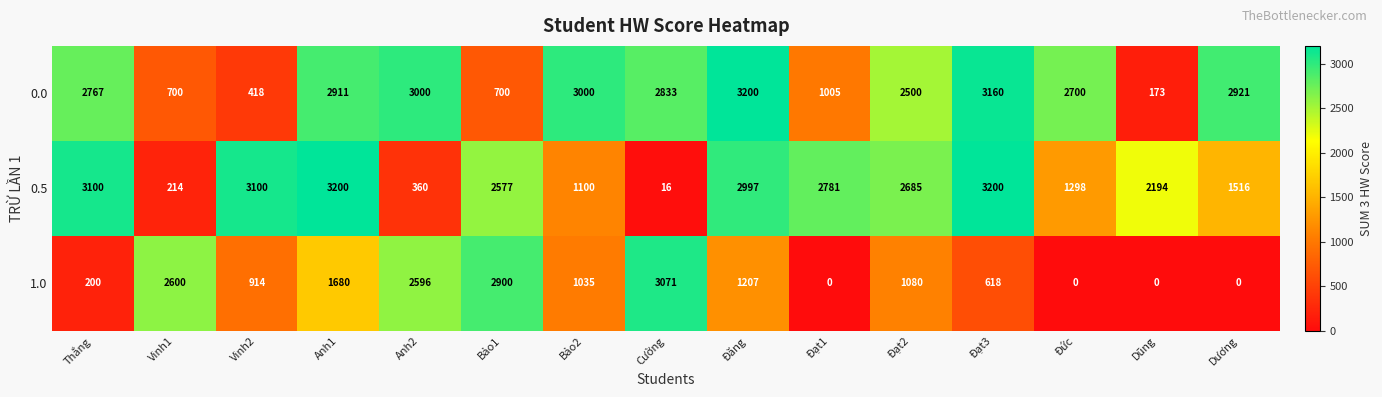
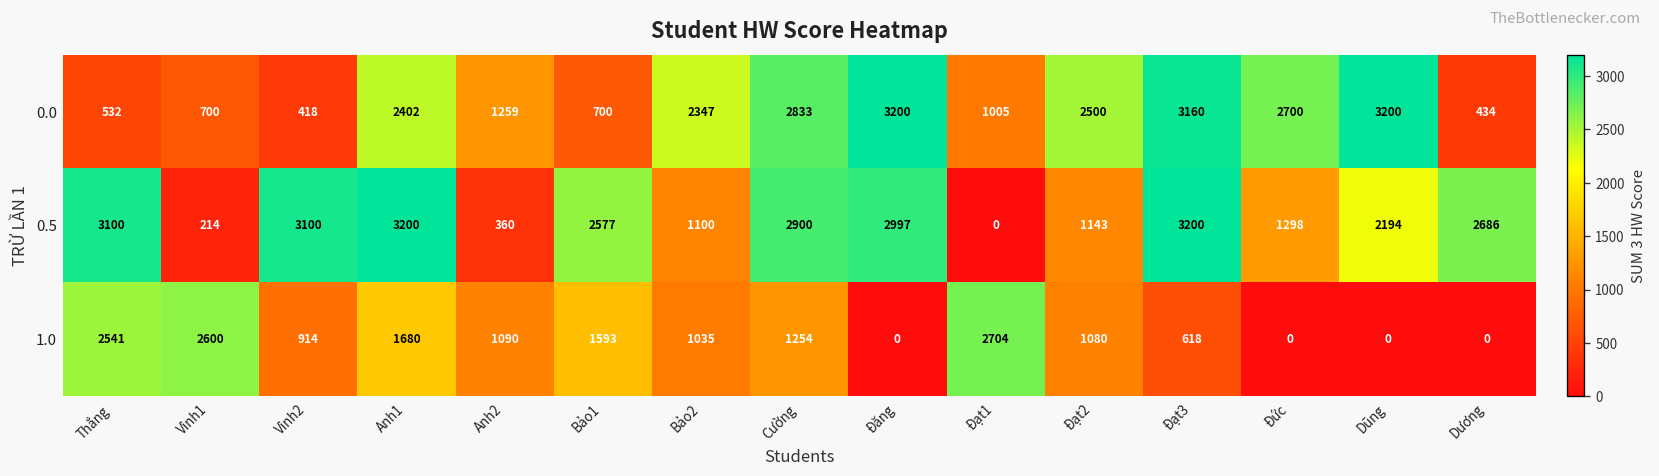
  {
    "0.0": {
-     "Thắng": 2767,
+     "Thắng": 532,
      "Vinh1": 700,
      "Vinh2": 418,
-     "Anh1": 2911,
-     "Anh2": 3000,
+     "Anh1": 2402,
+     "Anh2": 1259,
      "Bảo1": 700,
-     "Bảo2": 3000,
+     "Bảo2": 2347,
      "Cường": 2833,
      "Đăng": 3200,
      "Đạt1": 1005,
      "Đạt2": 2500,
      "Đạt3": 3160,
      "Đức": 2700,
-     "Dũng": 173,
-     "Dương": 2921
+     "Dũng": 3200,
+     "Dương": 434
    },
    "0.5": {
      "Thắng": 3100,
      "Vinh1": 214,
      "Vinh2": 3100,
      "Anh1": 3200,
      "Anh2": 360,
      "Bảo1": 2577,
      "Bảo2": 1100,
-     "Cường": 16,
+     "Cường": 2900,
      "Đăng": 2997,
-     "Đạt1": 2781,
-     "Đạt2": 2685,
+     "Đạt1": 0,
+     "Đạt2": 1143,
      "Đạt3": 3200,
      "Đức": 1298,
      "Dũng": 2194,
-     "Dương": 1516
+     "Dương": 2686
    },
    "1.0": {
-     "Thắng": 200,
+     "Thắng": 2541,
      "Vinh1": 2600,
      "Vinh2": 914,
      "Anh1": 1680,
-     "Anh2": 2596,
-     "Bảo1": 2900,
+     "Anh2": 1090,
+     "Bảo1": 1593,
      "Bảo2": 1035,
-     "Cường": 3071,
-     "Đăng": 1207,
-     "Đạt1": 0,
+     "Cường": 1254,
+     "Đăng": 0,
+     "Đạt1": 2704,
      "Đạt2": 1080,
      "Đạt3": 618,
      "Đức": 0,
      "Dũng": 0,
      "Dương": 0
    }
  }
